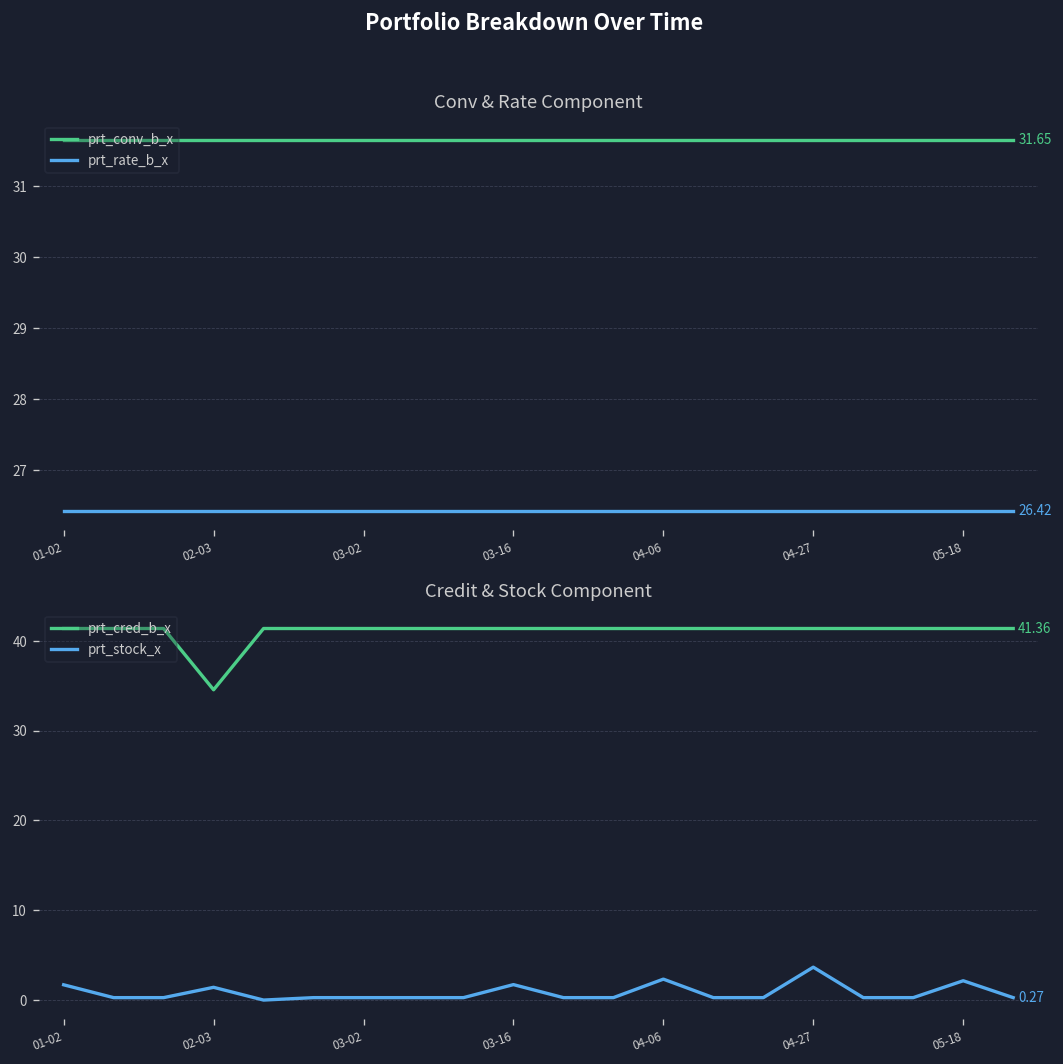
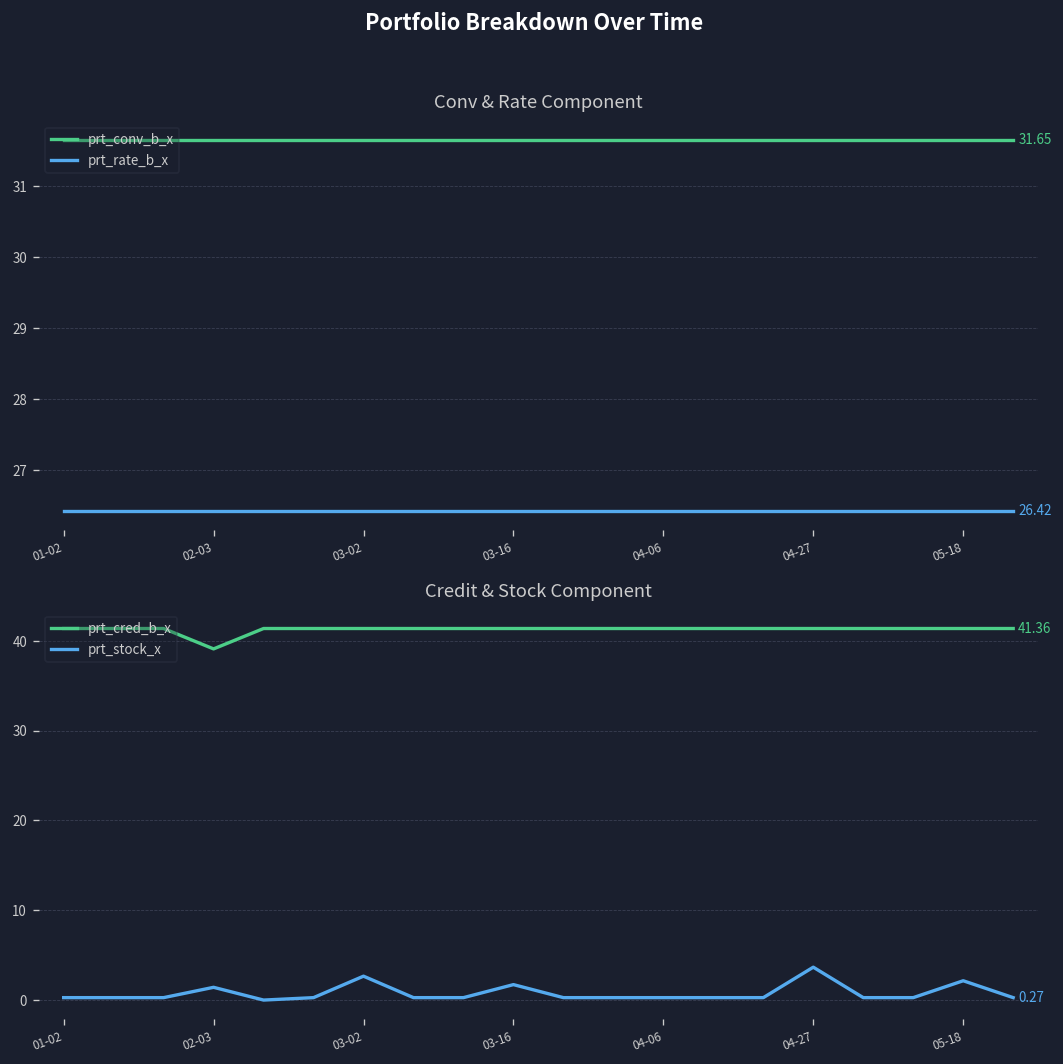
  {
    "Conv & Rate Component": {
      "prt_conv_b_x": {
        "02-03": 31.7,
        "03-02": 31.7,
        "03-16": 31.7,
        "04-06": 31.7,
        "04-27": 31.7,
        "05-18": 31.7
      },
      "prt_rate_b_x": {
        "01-02": 26.4,
        "02-03": 26.4,
        "03-02": 26.4,
        "03-16": 26.4,
        "04-06": 26.4,
        "04-27": 26.4,
        "05-18": 26.4
      }
    },
    "Credit & Stock Component": {
      "prt_cred_b_x": {
-       "02-03": 35,
+       "02-03": 39,
        "03-02": 41,
        "03-16": 41,
        "04-06": 41,
        "04-27": 41,
        "05-18": 41
      },
      "prt_stock_x": {
-       "01-02": 2,
+       "01-02": 0,
        "02-03": 1,
-       "03-02": 0,
+       "03-02": 3,
        "03-16": 2,
-       "04-06": 2,
+       "04-06": 0,
        "04-27": 4,
        "05-18": 2
      }
    }
  }
